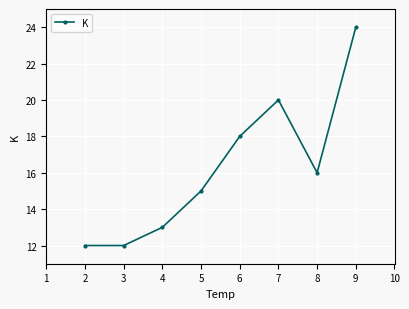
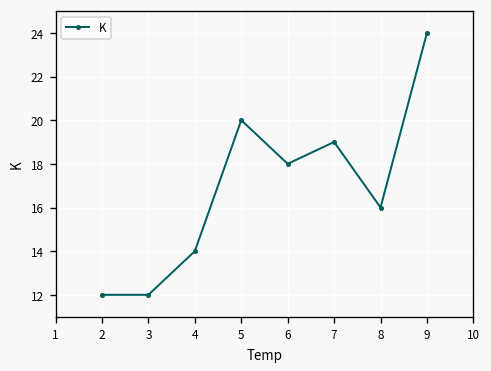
  {
    "2": 12,
    "3": 12,
-   "4": 13,
-   "5": 15,
+   "4": 14,
+   "5": 20,
    "6": 18,
-   "7": 20,
+   "7": 19,
    "8": 16,
    "9": 24
  }
